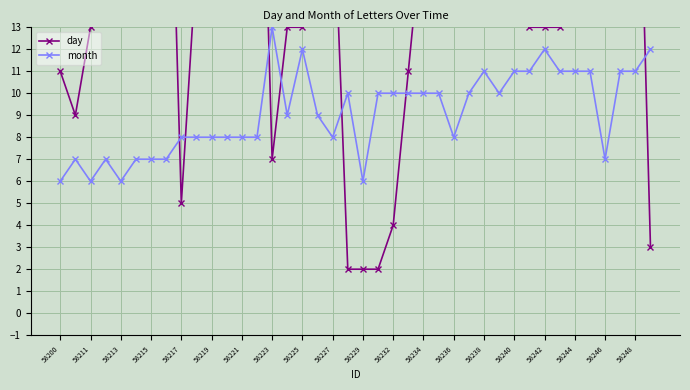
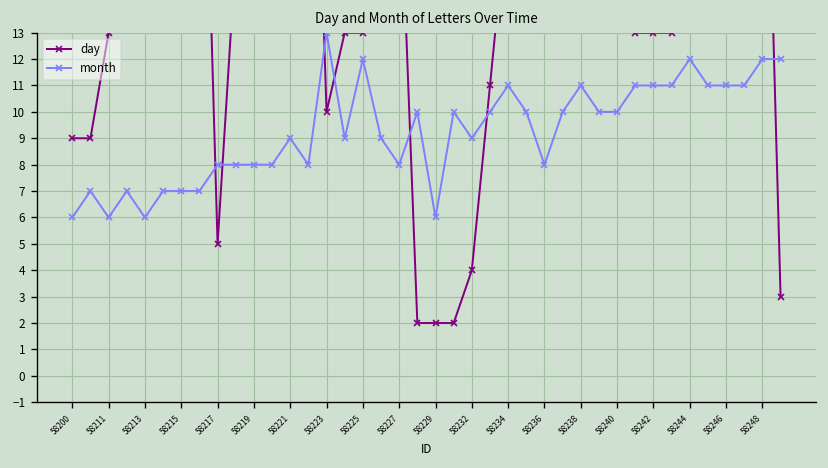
  {
    "day": {
-     "58200": 11,
+     "58200": 9,
      "58211": 13,
      "58217": 5,
-     "58223": 7,
+     "58223": 10,
      "58225": 13,
      "58229": 2,
      "58232": 4,
      "58242": 13
    },
    "month": {
      "58200": 6,
      "58211": 6,
      "58213": 6,
      "58215": 7,
      "58217": 8,
      "58219": 8,
-     "58221": 8,
+     "58221": 9,
      "58223": 13,
      "58225": 12,
      "58227": 8,
      "58229": 6,
-     "58232": 10,
-     "58234": 10,
+     "58232": 9,
+     "58234": 11,
      "58236": 8,
      "58238": 11,
-     "58240": 11,
-     "58242": 12,
-     "58244": 11,
-     "58246": 7,
-     "58248": 11
+     "58240": 10,
+     "58242": 11,
+     "58244": 12,
+     "58246": 11,
+     "58248": 12
    }
  }
